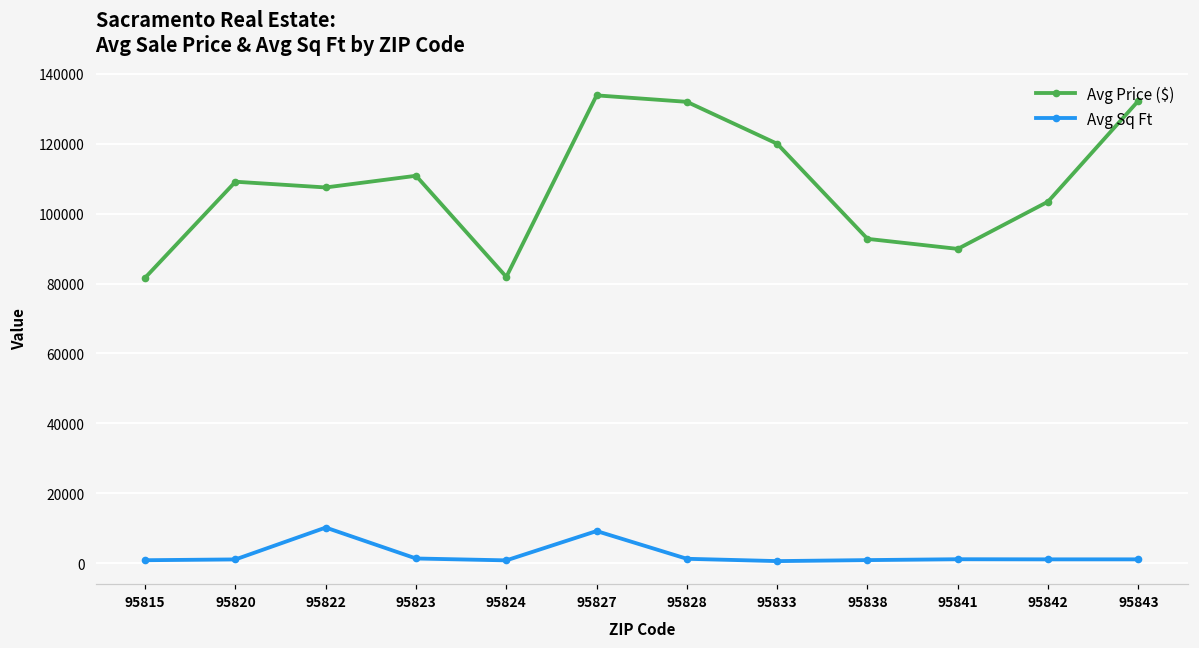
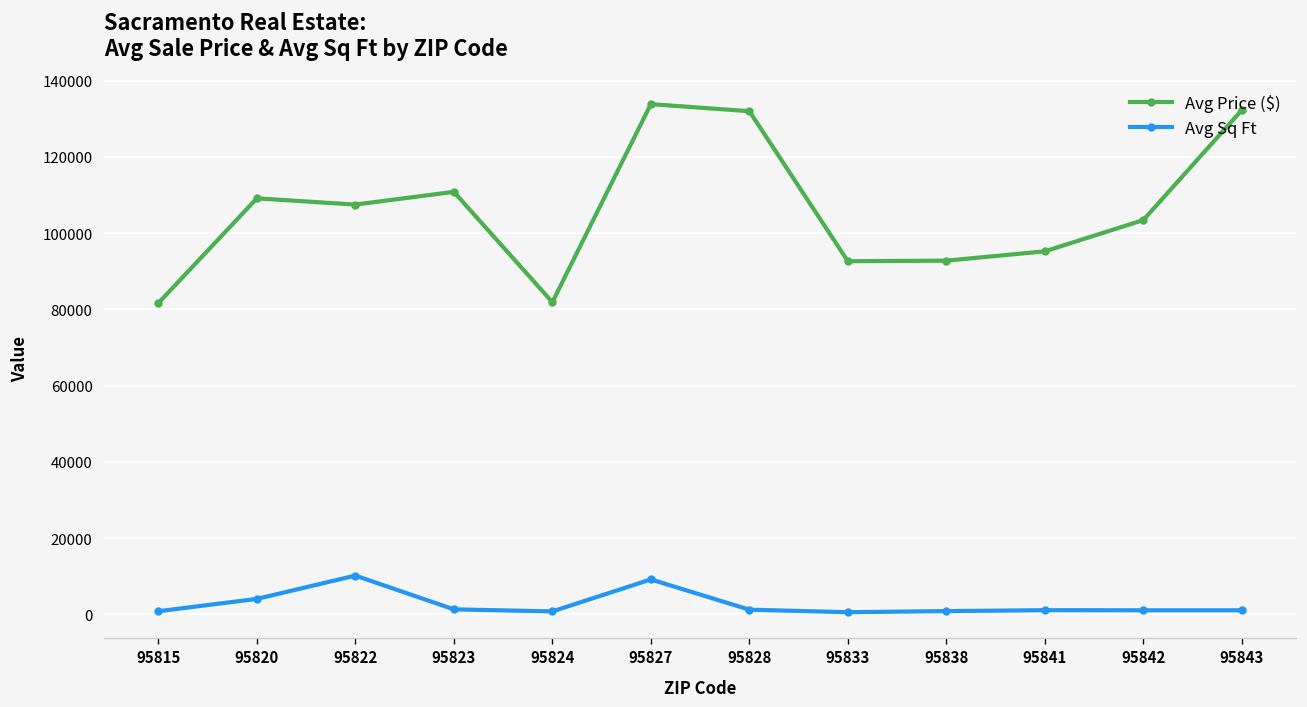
  {
    "Avg Price ($)": {
      "95815": 82000,
      "95820": 109000,
      "95822": 108000,
      "95823": 111000,
      "95824": 82000,
      "95827": 134000,
      "95828": 132000,
-     "95833": 120000,
+     "95833": 93000,
      "95838": 93000,
-     "95841": 90000,
+     "95841": 95000,
      "95842": 103000,
      "95843": 132000
    },
    "Avg Sq Ft": {
      "95815": 1000,
-     "95820": 1000,
+     "95820": 4000,
      "95822": 10000,
      "95823": 1000,
      "95824": 1000,
      "95827": 9000,
      "95828": 1000,
      "95833": 1000,
      "95838": 1000,
      "95841": 1000,
      "95842": 1000,
      "95843": 1000
    }
  }
